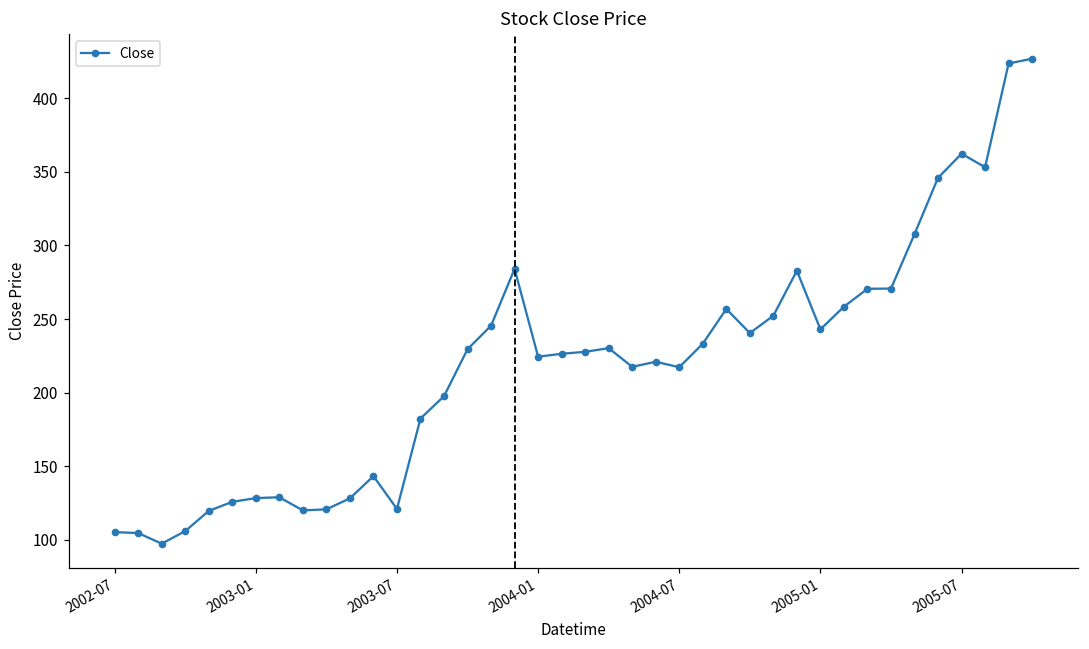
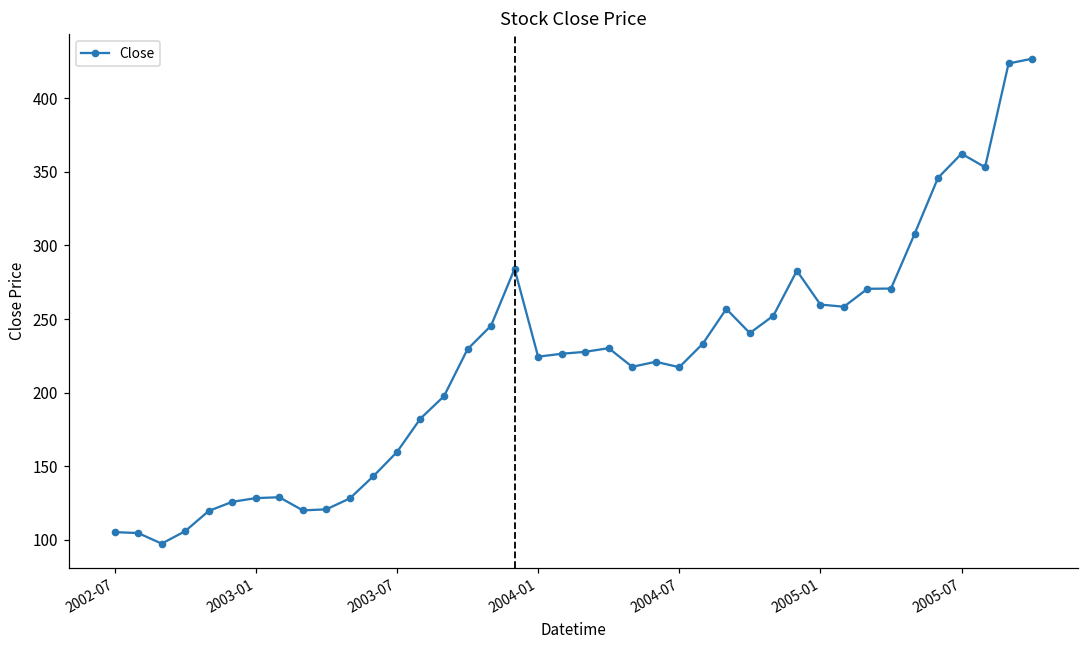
  {
    "2002-07": 105,
    "2003-01": 128,
-   "2003-07": 121,
+   "2003-07": 160,
    "2004-01": 224,
    "2004-07": 217,
-   "2005-01": 243,
+   "2005-01": 260,
    "2005-07": 362
  }
